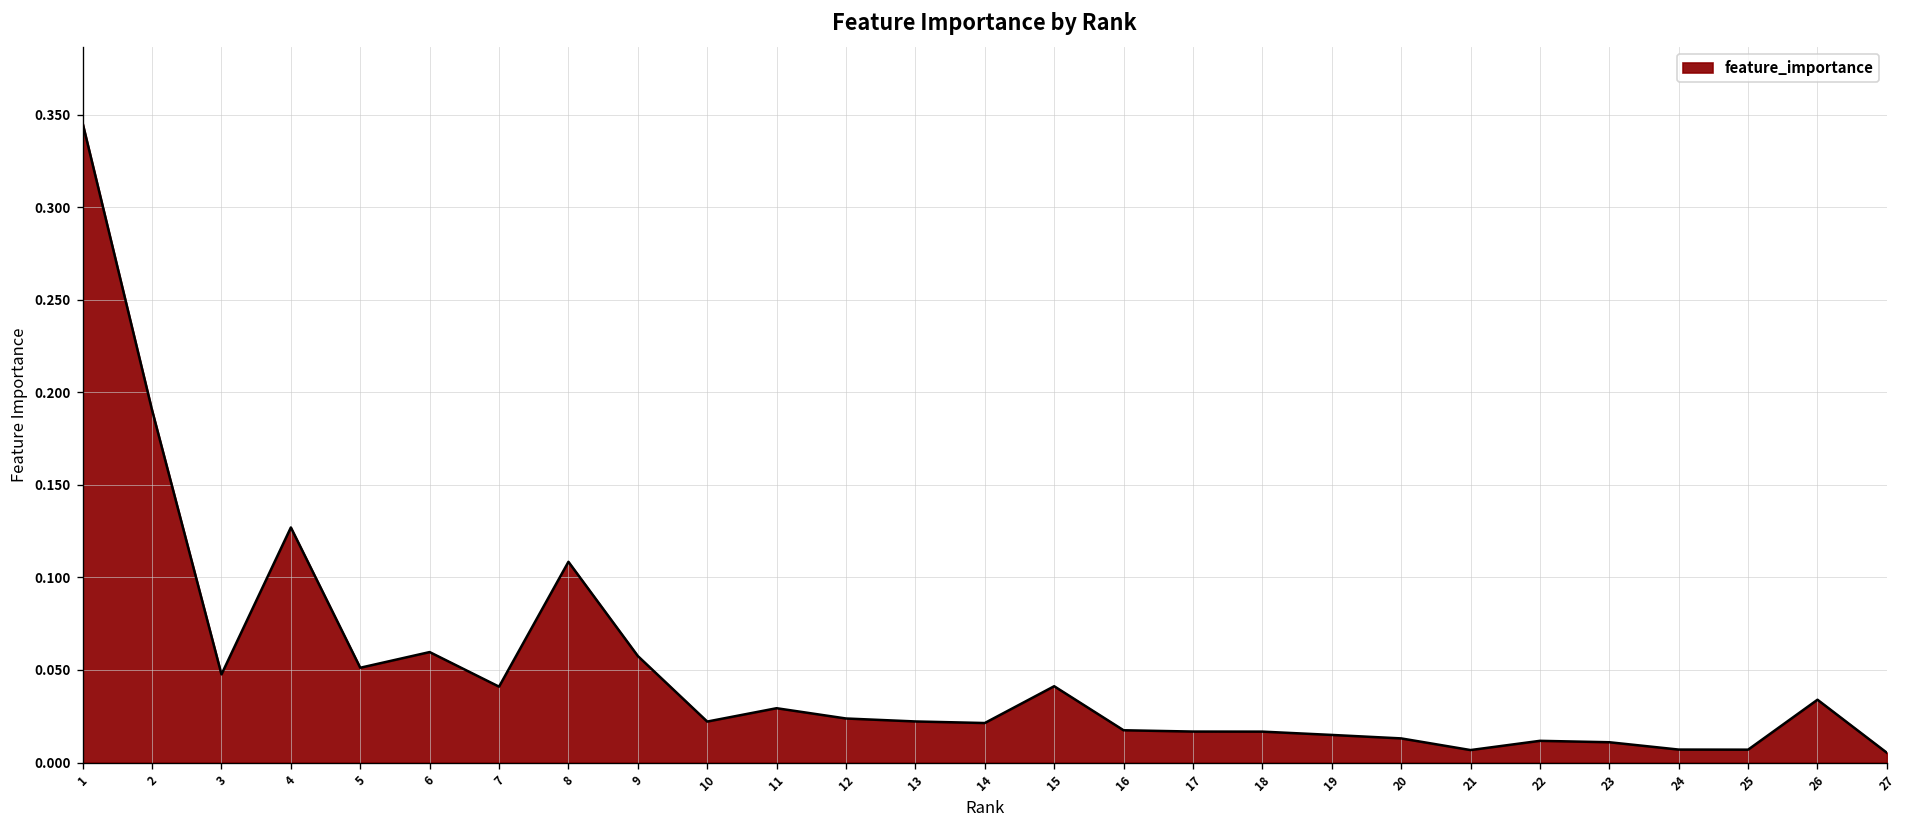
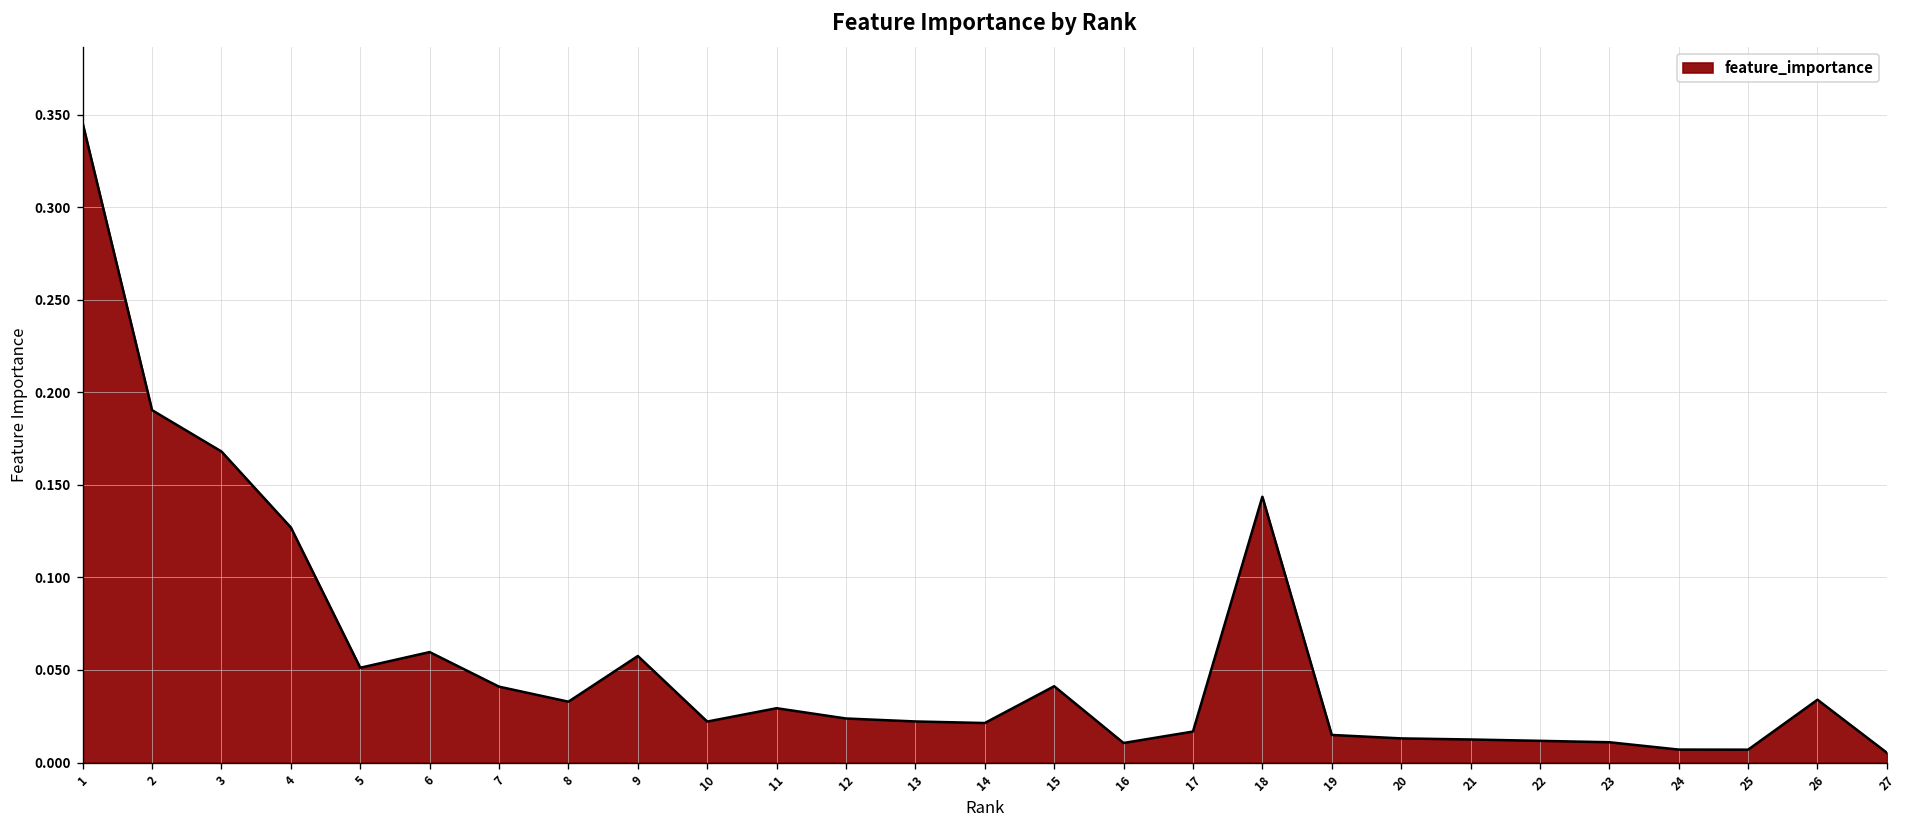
  {
    "1": 0.345,
    "2": 0.190,
-   "3": 0.048,
+   "3": 0.168,
    "4": 0.127,
    "5": 0.051,
    "6": 0.060,
    "7": 0.041,
-   "8": 0.108,
+   "8": 0.033,
    "9": 0.058,
    "10": 0.022,
    "11": 0.029,
    "12": 0.024,
    "13": 0.022,
    "14": 0.021,
    "15": 0.041,
-   "16": 0.017,
+   "16": 0.011,
    "17": 0.017,
-   "18": 0.017,
+   "18": 0.144,
    "19": 0.015,
    "20": 0.013,
-   "21": 0.007,
+   "21": 0.012,
    "22": 0.012,
    "23": 0.011,
    "24": 0.007,
    "25": 0.007,
    "26": 0.034,
    "27": 0.005
  }
